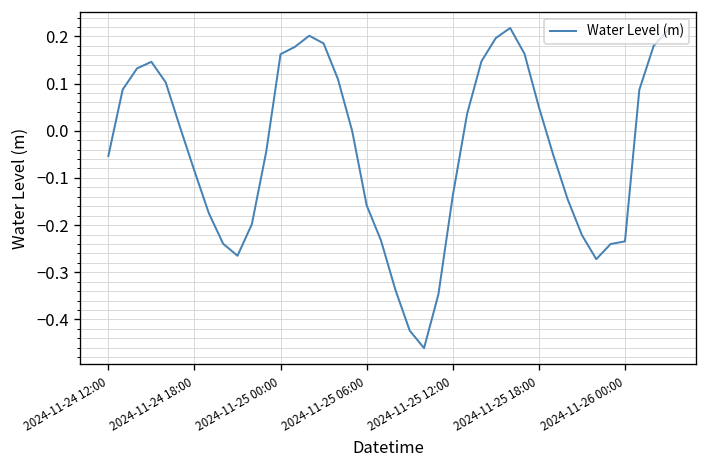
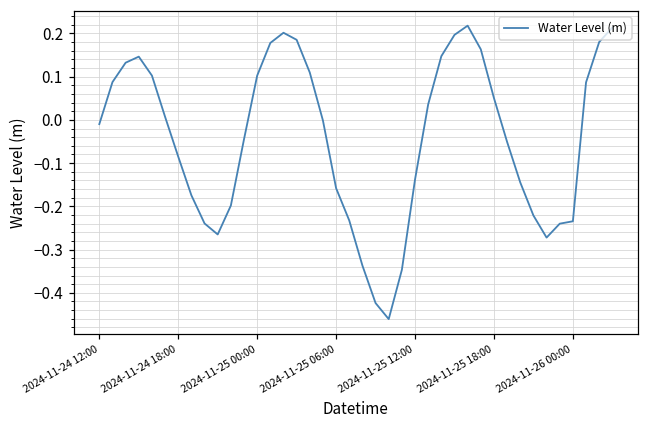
  {
-   "2024-11-24 12:00": -0.05,
+   "2024-11-24 12:00": -0.01,
    "2024-11-24 18:00": -0.09,
-   "2024-11-25 00:00": 0.16,
+   "2024-11-25 00:00": 0.10,
    "2024-11-25 06:00": -0.16,
    "2024-11-25 12:00": -0.14,
    "2024-11-25 18:00": 0.05,
    "2024-11-26 00:00": -0.23
  }
